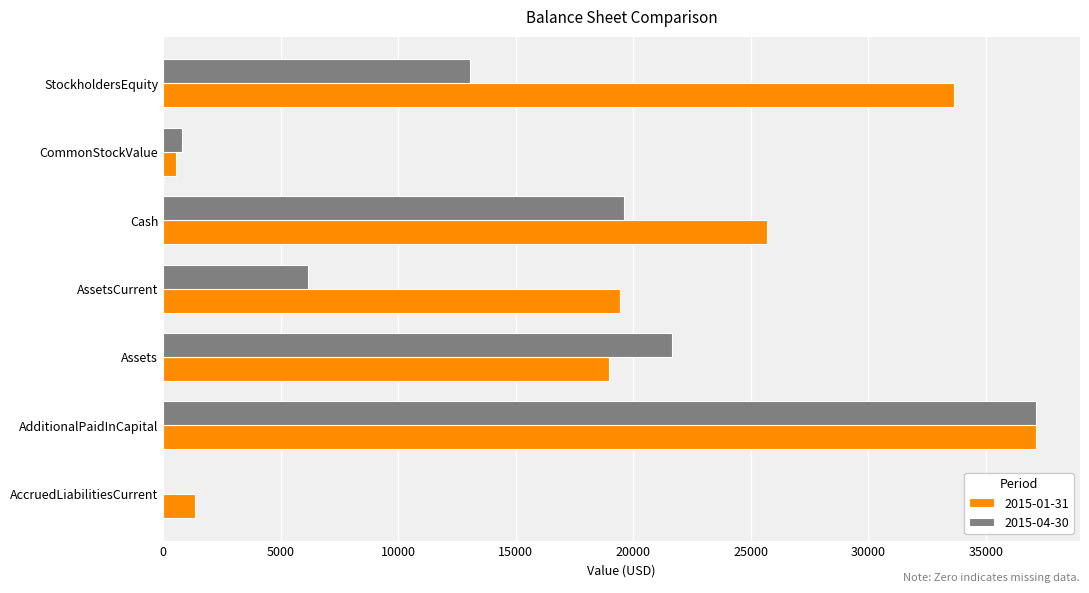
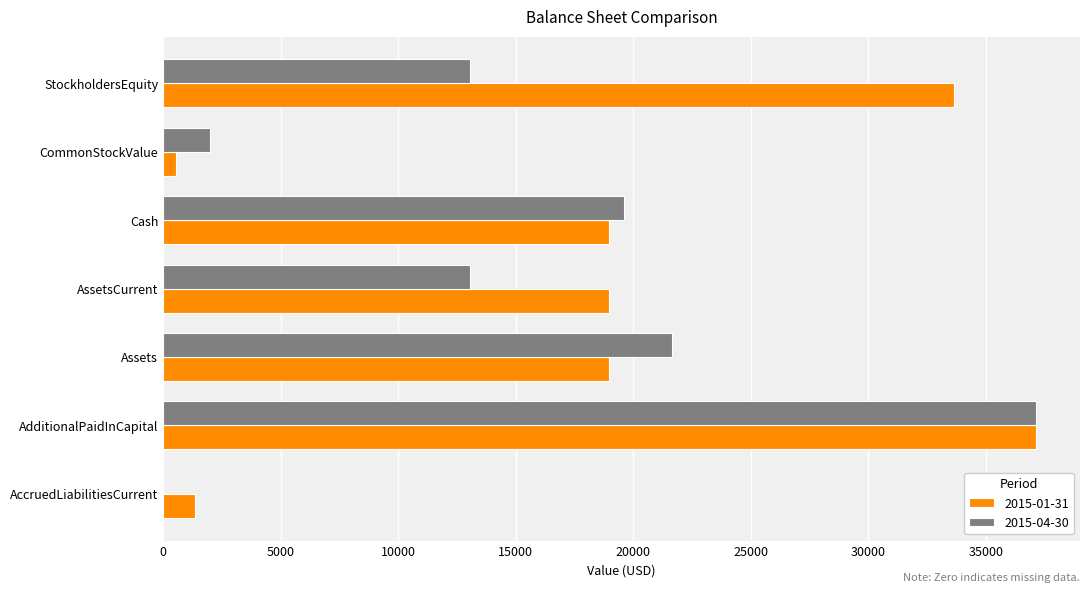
  {
    "2015-01-31": {
      "StockholdersEquity": 33600,
      "CommonStockValue": 500,
-     "Cash": 25700,
-     "AssetsCurrent": 19500,
+     "Cash": 19000,
+     "AssetsCurrent": 19000,
      "Assets": 19000,
      "AdditionalPaidInCapital": 37200,
      "AccruedLiabilitiesCurrent": 1400
    },
    "2015-04-30": {
      "StockholdersEquity": 13100,
-     "CommonStockValue": 800,
+     "CommonStockValue": 2000,
      "Cash": 19600,
-     "AssetsCurrent": 6200,
+     "AssetsCurrent": 13100,
      "Assets": 21600,
      "AdditionalPaidInCapital": 37200,
      "AccruedLiabilitiesCurrent": 0
    }
  }
